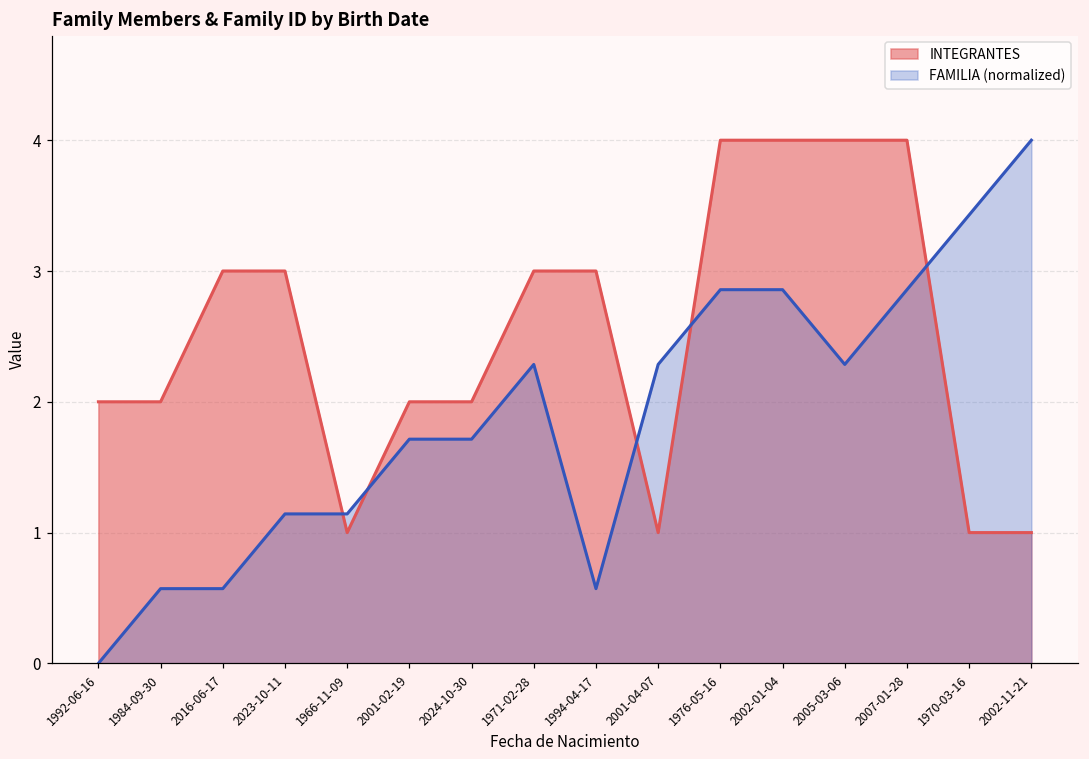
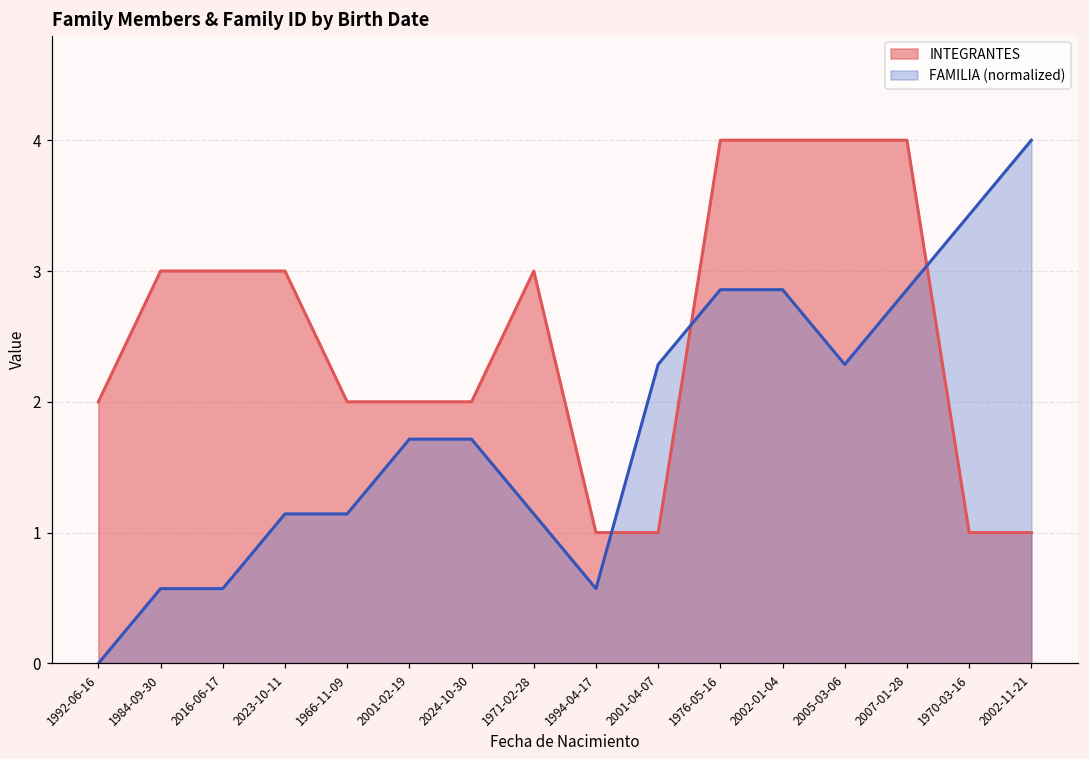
  {
    "INTEGRANTES": {
      "1992-06-16": 2,
-     "1984-09-30": 2,
+     "1984-09-30": 3,
      "2016-06-17": 3,
      "2023-10-11": 3,
-     "1966-11-09": 1,
+     "1966-11-09": 2,
      "2001-02-19": 2,
      "2024-10-30": 2,
      "1971-02-28": 3,
-     "1994-04-17": 3,
+     "1994-04-17": 1,
      "2001-04-07": 1,
      "1976-05-16": 4,
      "2002-01-04": 4,
      "2005-03-06": 4,
      "2007-01-28": 4,
      "1970-03-16": 1,
      "2002-11-21": 1
    },
    "FAMILIA (normalized)": {
      "1992-06-16": 0.00,
      "1984-09-30": 0.57,
      "2016-06-17": 0.57,
      "2023-10-11": 1.14,
      "1966-11-09": 1.14,
      "2001-02-19": 1.71,
      "2024-10-30": 1.71,
-     "1971-02-28": 2.29,
+     "1971-02-28": 1.14,
      "1994-04-17": 0.57,
      "2001-04-07": 2.29,
      "1976-05-16": 2.86,
      "2002-01-04": 2.86,
      "2005-03-06": 2.29,
      "2007-01-28": 2.86,
      "1970-03-16": 3.43,
      "2002-11-21": 4.00
    }
  }
